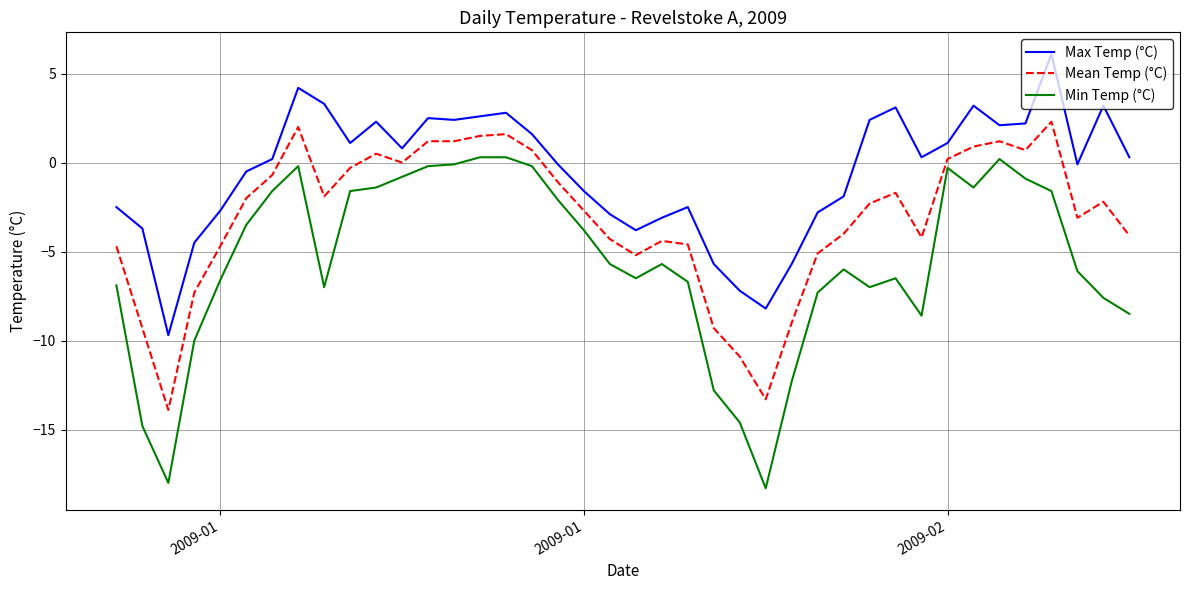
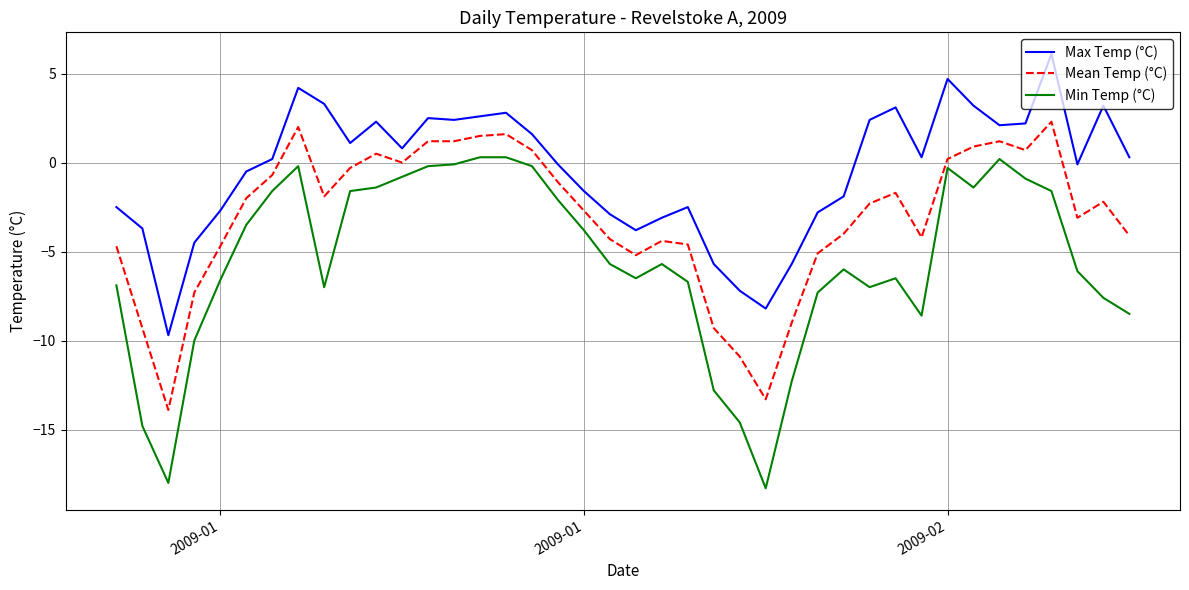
  {
    "Max Temp (°C)": {
-     "2009-02": 1.1
+     "2009-02": 4.7
    },
    "Mean Temp (°C)": {
      "2009-02": 0.2
    },
    "Min Temp (°C)": {
      "2009-02": -0.3
    }
  }
